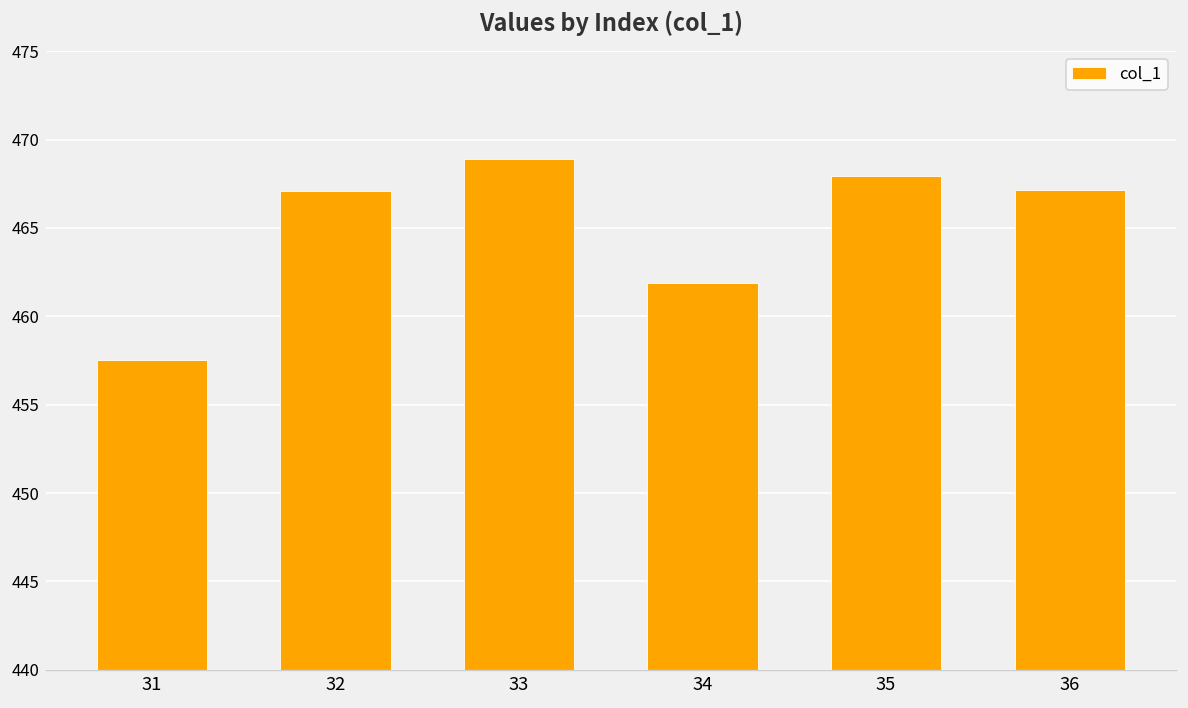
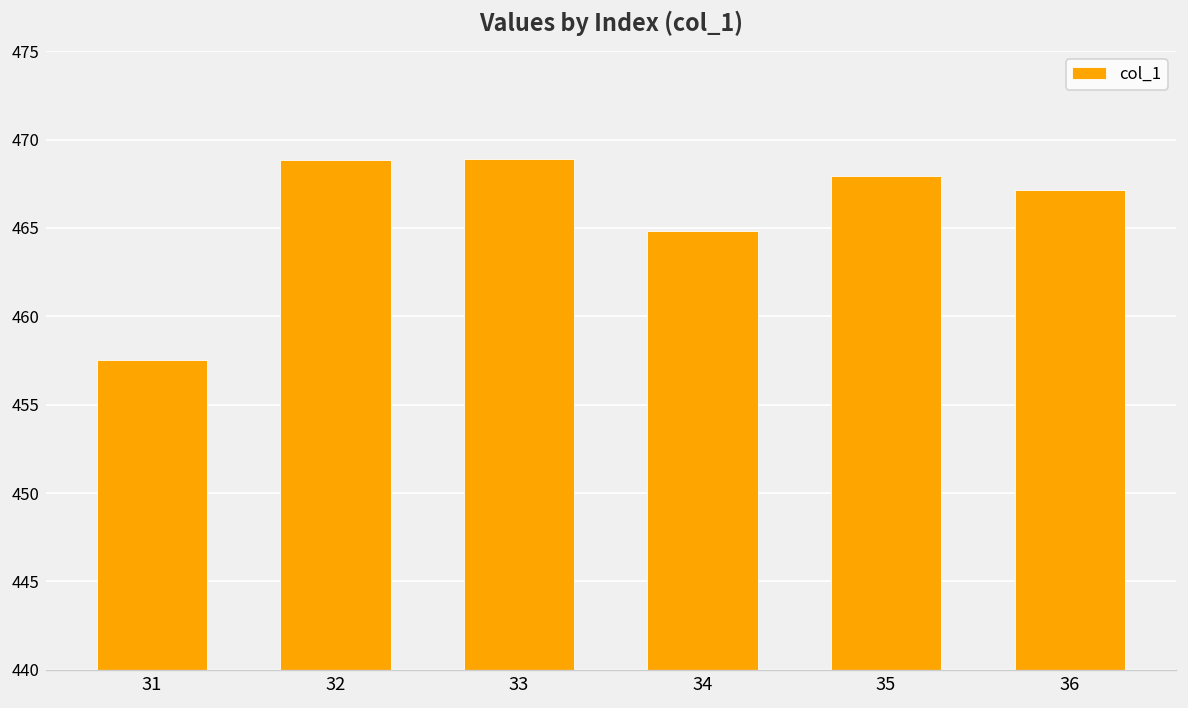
  {
    "31": 457.5,
-   "32": 467.1,
+   "32": 468.8,
    "33": 468.9,
-   "34": 461.9,
+   "34": 464.8,
    "35": 468.0,
    "36": 467.1
  }
